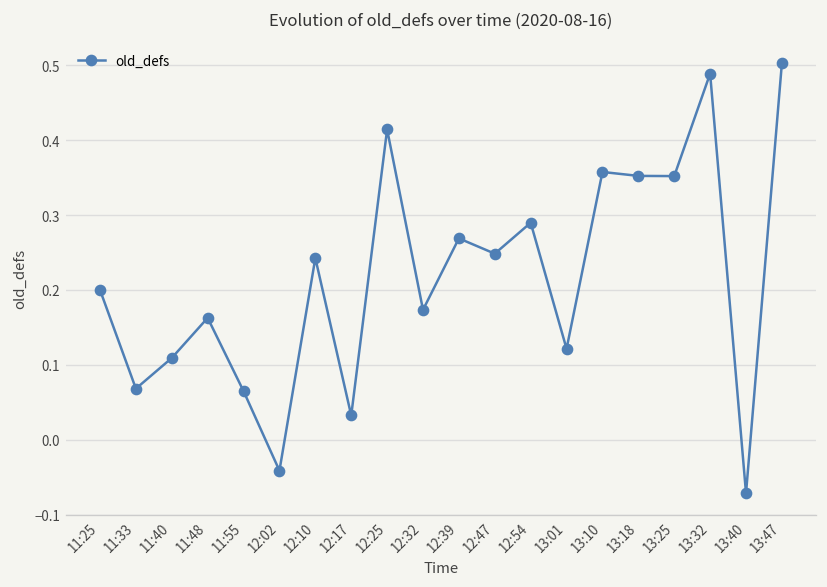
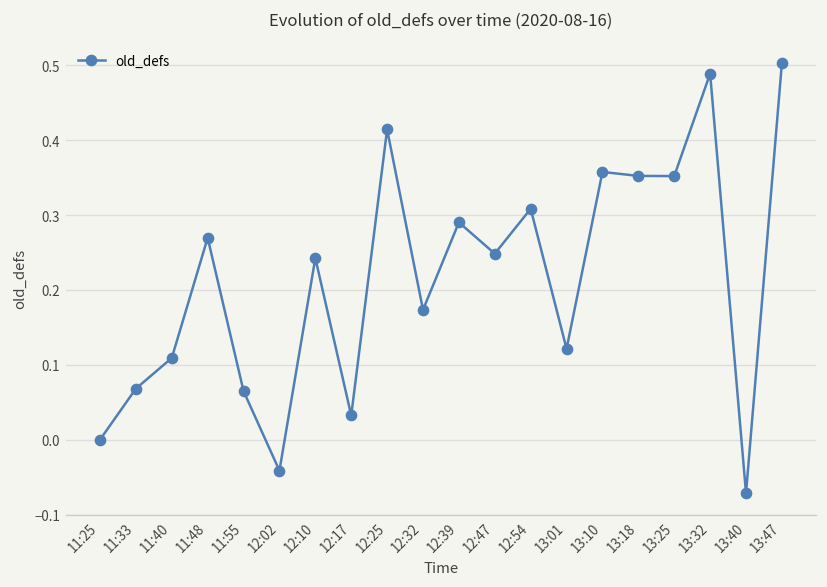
  {
-   "11:25": 0.2,
+   "11:25": 0.0,
    "11:33": 0.07,
    "11:40": 0.11,
-   "11:48": 0.16,
+   "11:48": 0.27,
    "11:55": 0.06,
    "12:02": -0.04,
    "12:10": 0.24,
    "12:17": 0.03,
    "12:25": 0.41,
    "12:32": 0.17,
-   "12:39": 0.27,
+   "12:39": 0.29,
    "12:47": 0.25,
-   "12:54": 0.29,
+   "12:54": 0.31,
    "13:01": 0.12,
    "13:10": 0.36,
    "13:18": 0.35,
    "13:25": 0.35,
    "13:32": 0.49,
    "13:40": -0.07,
    "13:47": 0.50
  }
